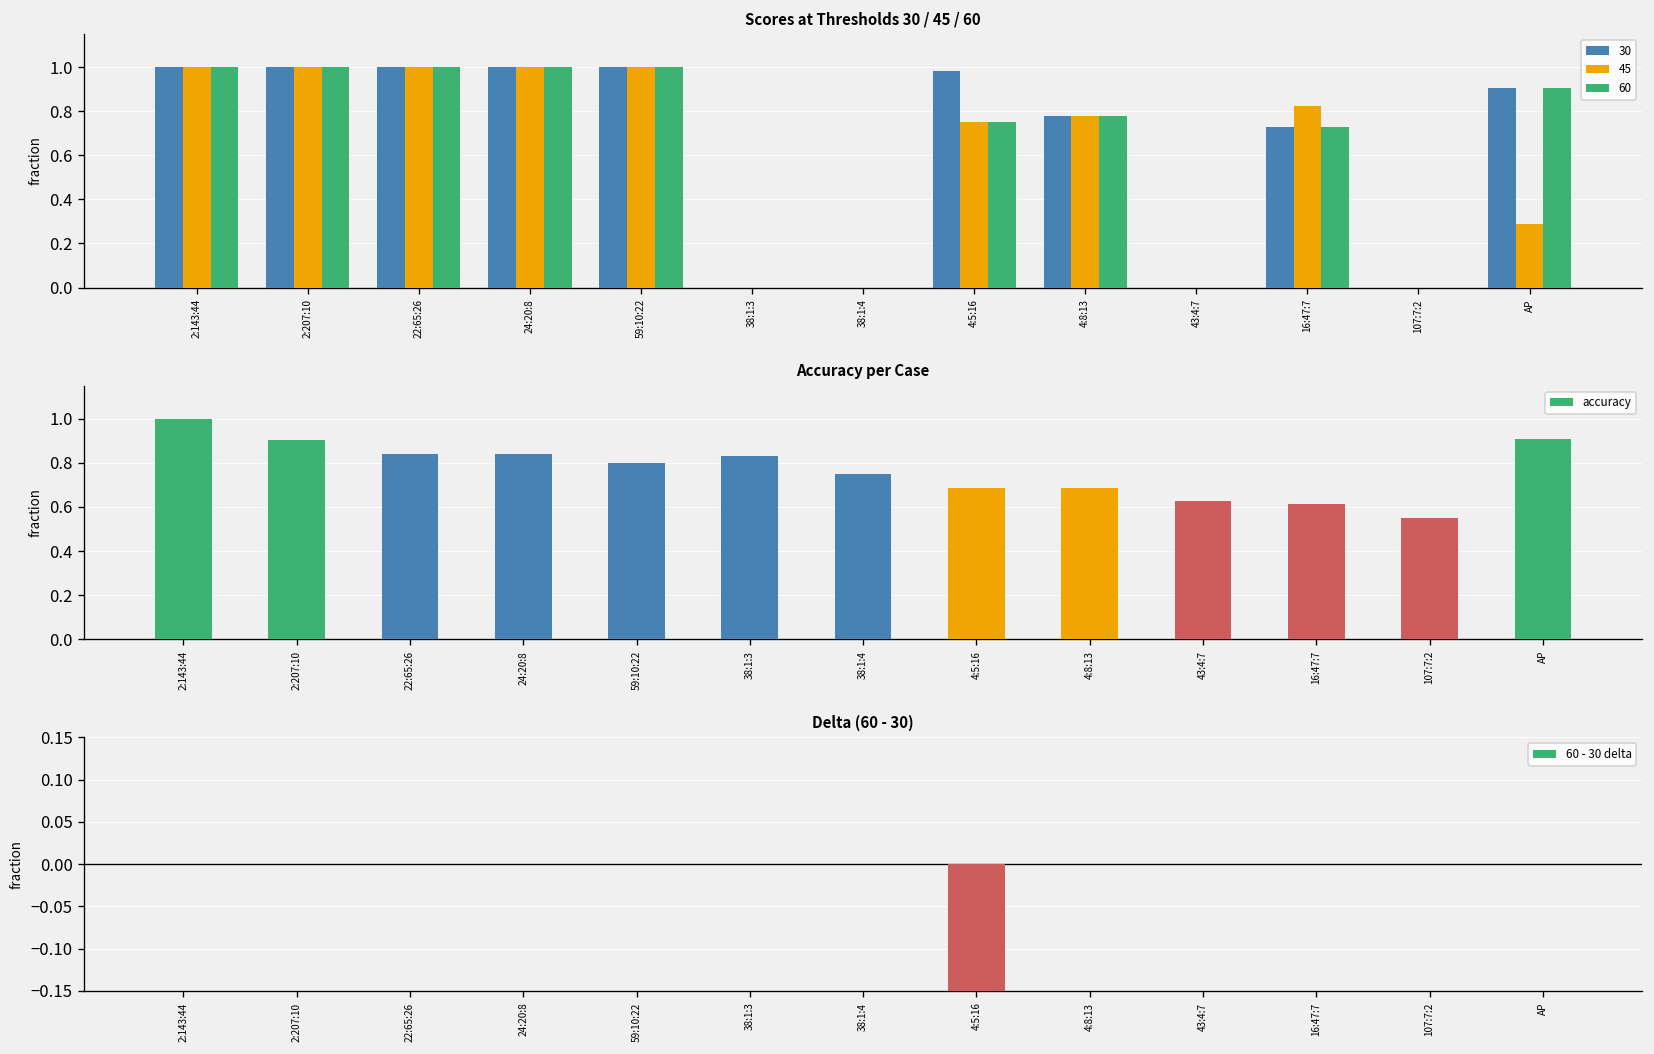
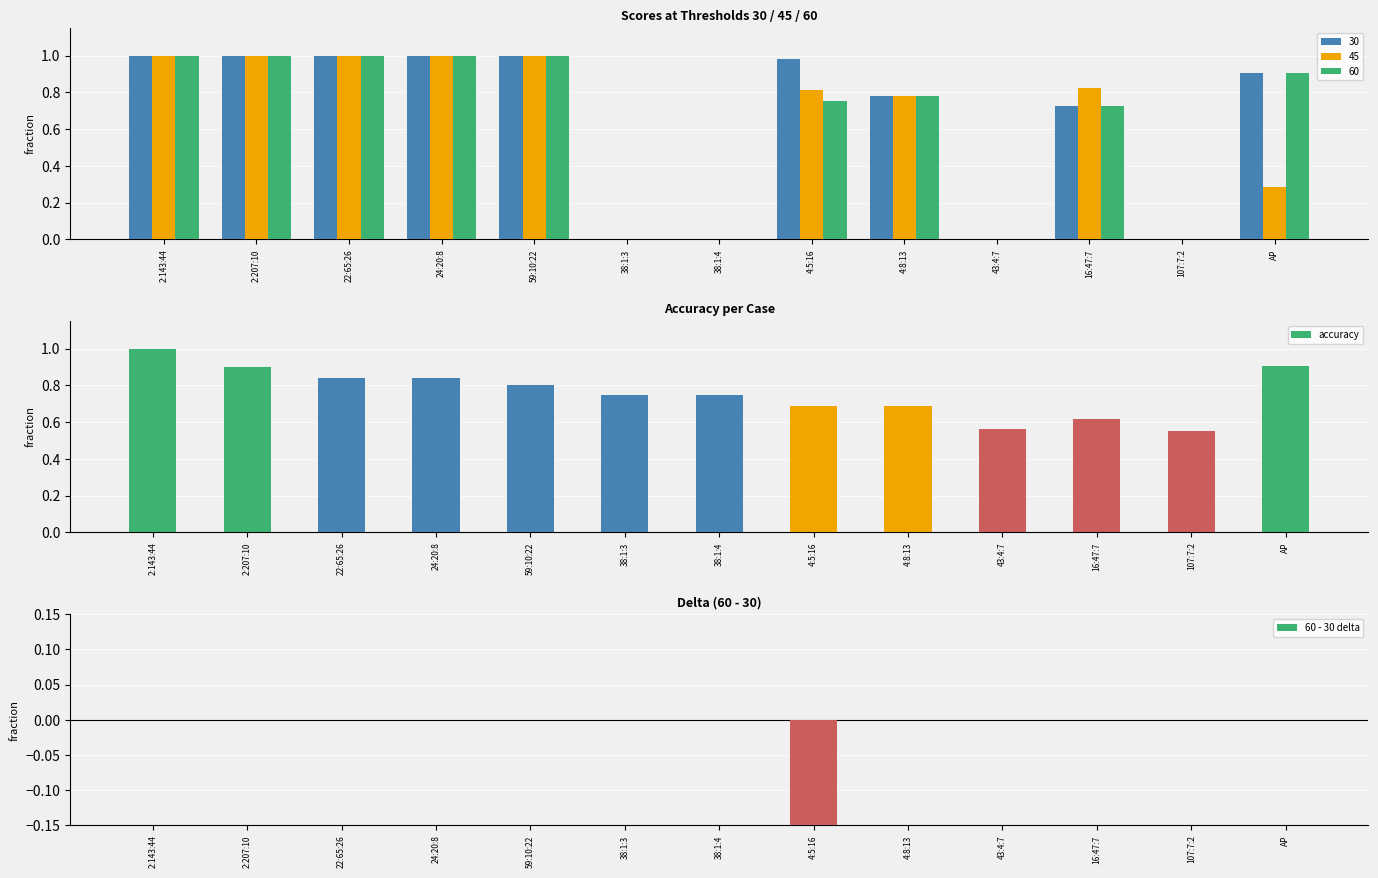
  {
    "Scores at Thresholds 30 / 45 / 60": {
      "30": {
        "2:143:44": 1.00,
        "2:207:10": 1.00,
        "22:65:26": 1.00,
        "24:20:8": 1.00,
        "59:10:22": 1.00,
        "38:1:3": 0.00,
        "38:1:4": 0.00,
        "4:5:16": 0.98,
        "4:8:13": 0.78,
        "43:4:7": 0.00,
        "16:47:7": 0.73,
        "107:7:2": 0.00,
        "AP": 0.91
      },
      "45": {
        "2:143:44": 1.00,
        "2:207:10": 1.00,
        "22:65:26": 1.00,
        "24:20:8": 1.00,
        "59:10:22": 1.00,
        "38:1:3": 0.00,
        "38:1:4": 0.00,
-       "4:5:16": 0.75,
+       "4:5:16": 0.81,
        "4:8:13": 0.78,
        "43:4:7": 0.00,
        "16:47:7": 0.82,
        "107:7:2": 0.00,
        "AP": 0.29
      },
      "60": {
        "2:143:44": 1.00,
        "2:207:10": 1.00,
        "22:65:26": 1.00,
        "24:20:8": 1.00,
        "59:10:22": 1.00,
        "38:1:3": 0.00,
        "38:1:4": 0.00,
        "4:5:16": 0.75,
        "4:8:13": 0.78,
        "43:4:7": 0.00,
        "16:47:7": 0.73,
        "107:7:2": 0.00,
        "AP": 0.91
      }
    },
    "Accuracy per Case": {
      "2:143:44": 1.00,
      "2:207:10": 0.90,
      "22:65:26": 0.84,
      "24:20:8": 0.84,
      "59:10:22": 0.80,
-     "38:1:3": 0.83,
+     "38:1:3": 0.75,
      "38:1:4": 0.75,
      "4:5:16": 0.69,
      "4:8:13": 0.69,
-     "43:4:7": 0.63,
+     "43:4:7": 0.56,
      "16:47:7": 0.62,
      "107:7:2": 0.55,
      "AP": 0.91
    },
    "Delta (60 - 30)": {
      "2:143:44": 0.00,
      "2:207:10": 0.00,
      "22:65:26": 0.00,
      "24:20:8": 0.00,
      "59:10:22": 0.00,
      "38:1:3": 0.00,
      "38:1:4": 0.00,
      "4:8:13": 0.00,
      "43:4:7": 0.00,
      "16:47:7": 0.00,
      "107:7:2": 0.00,
      "AP": 0.00
    }
  }
